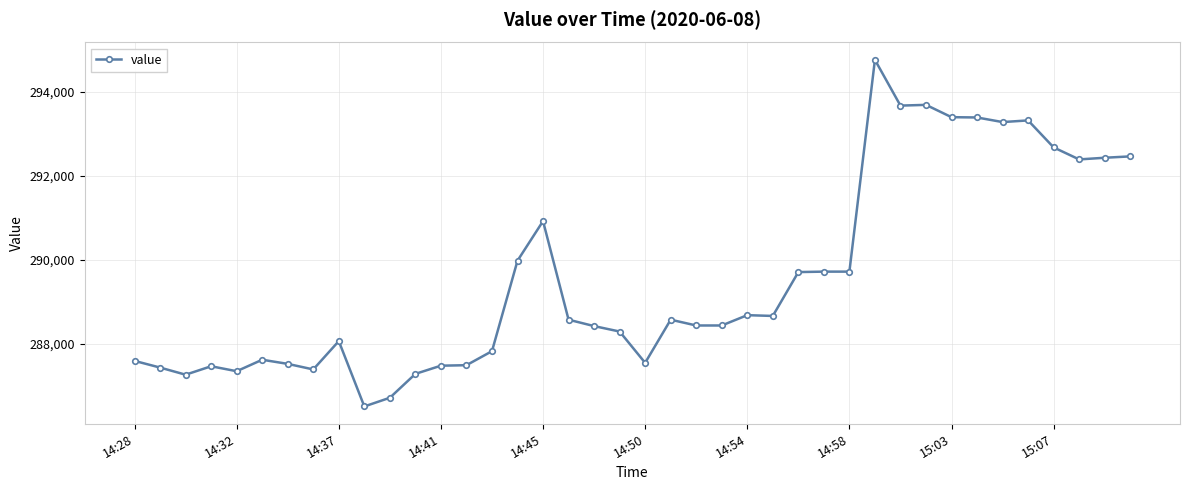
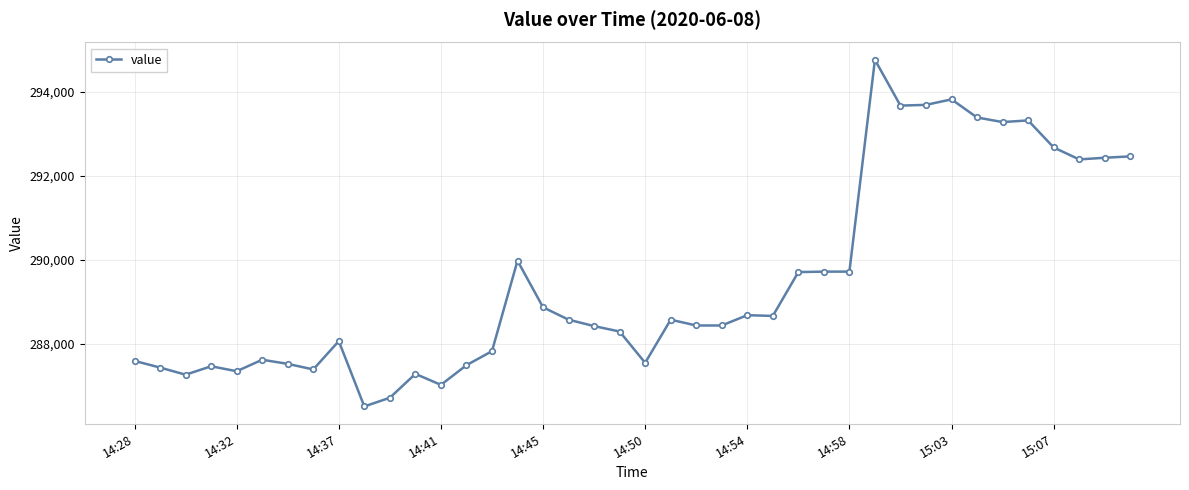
  {
    "14:28": "287,600",
    "14:32": "287,300",
    "14:37": "288,100",
-   "14:41": "287,500",
-   "14:45": "290,900",
+   "14:41": "287,000",
+   "14:45": "288,900",
    "14:50": "287,500",
    "14:54": "288,700",
    "14:58": "289,700",
-   "15:03": "293,400",
+   "15:03": "293,800",
    "15:07": "292,700"
  }
